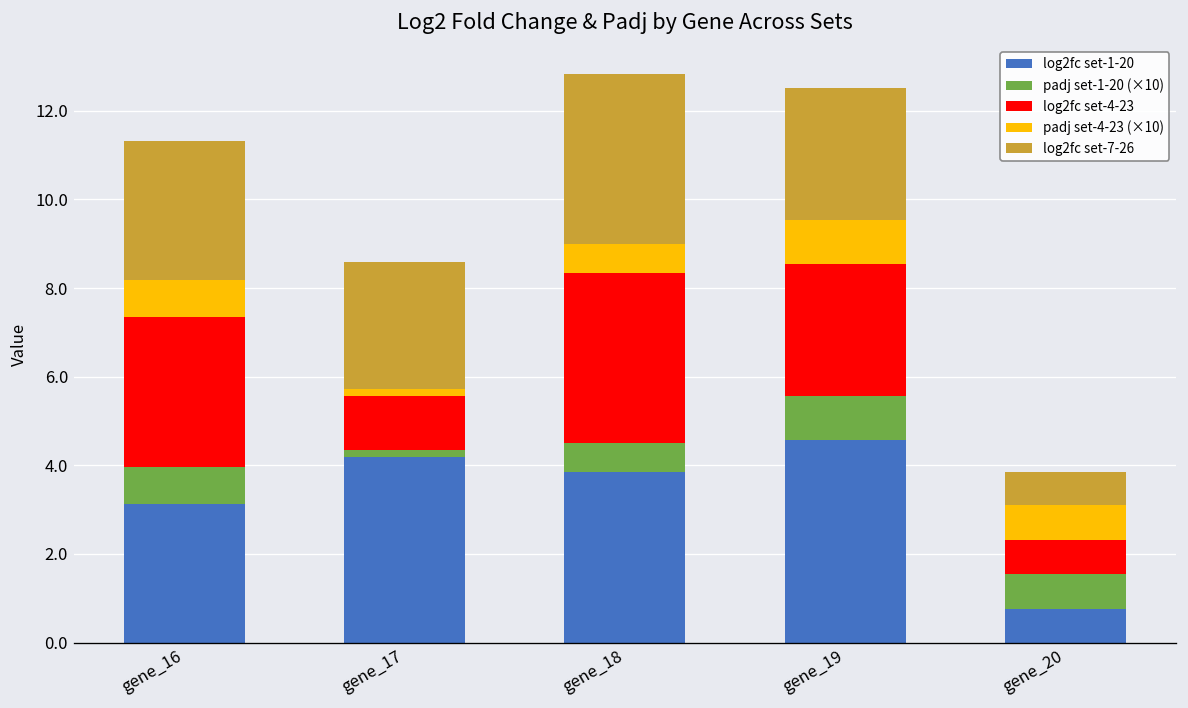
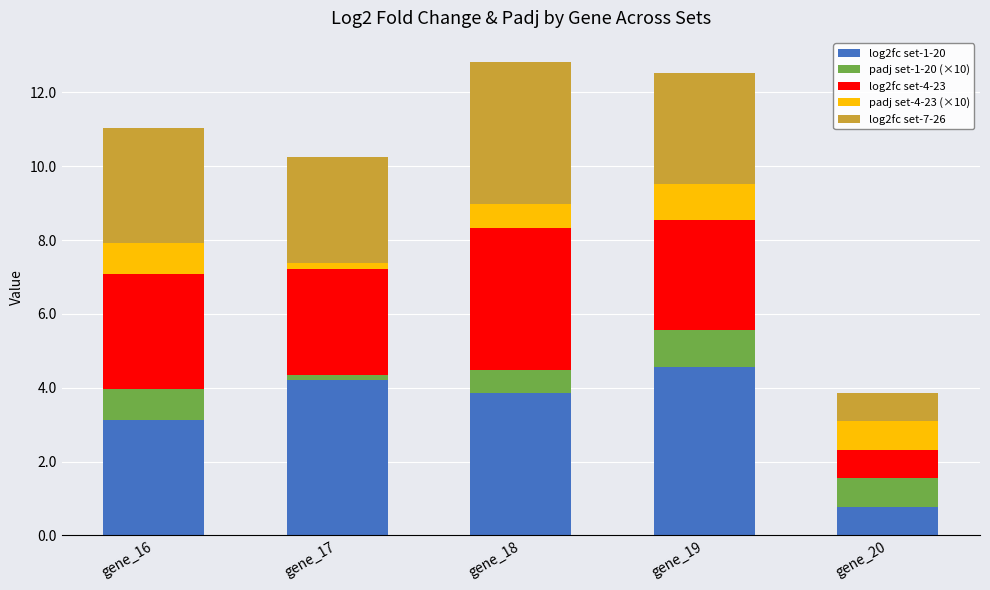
  {
    "log2fc set-1-20": {
      "gene_16": 3.1,
      "gene_17": 4.2,
      "gene_18": 3.8,
      "gene_19": 4.6,
      "gene_20": 0.8
    },
    "padj set-1-20 (×10)": {
      "gene_16": 0.8,
      "gene_17": 0.2,
      "gene_18": 0.6,
      "gene_19": 1.0,
      "gene_20": 0.8
    },
    "log2fc set-4-23": {
-     "gene_16": 3.4,
-     "gene_17": 1.2,
+     "gene_16": 3.1,
+     "gene_17": 2.9,
      "gene_18": 3.8,
      "gene_19": 3.0,
      "gene_20": 0.8
    },
    "padj set-4-23 (×10)": {
      "gene_16": 0.8,
      "gene_17": 0.2,
      "gene_18": 0.6,
      "gene_19": 1.0,
      "gene_20": 0.8
    },
    "log2fc set-7-26": {
      "gene_16": 3.1,
      "gene_17": 2.9,
      "gene_18": 3.8,
      "gene_19": 3.0,
      "gene_20": 0.8
    }
  }
